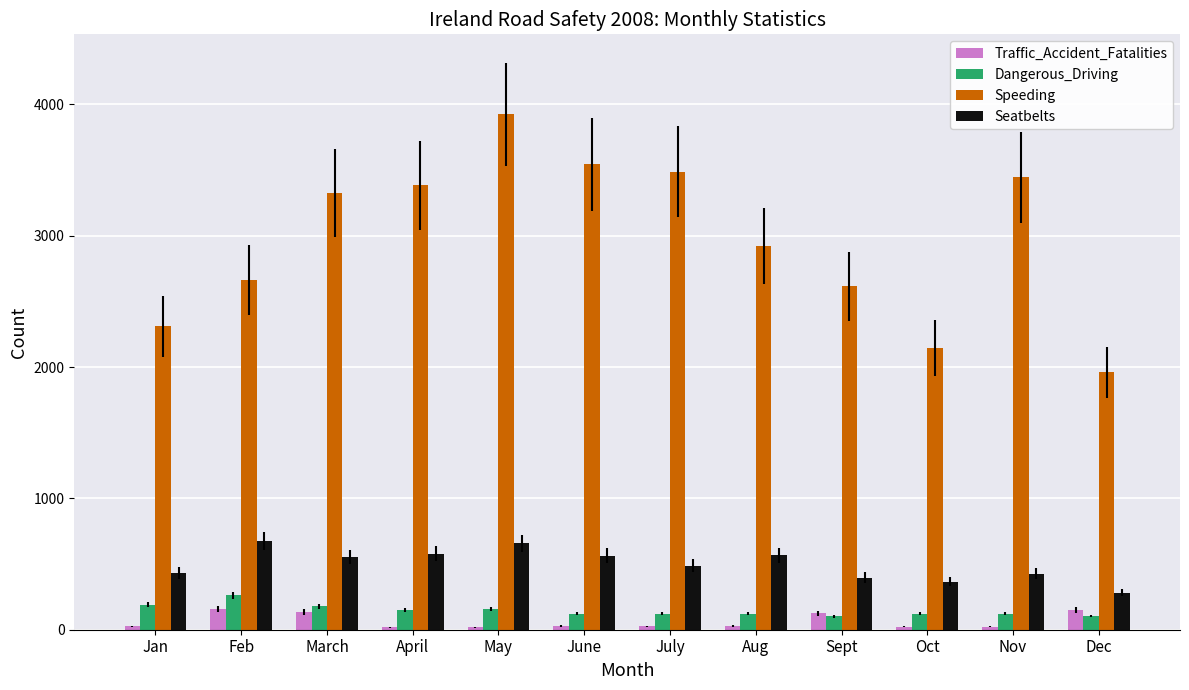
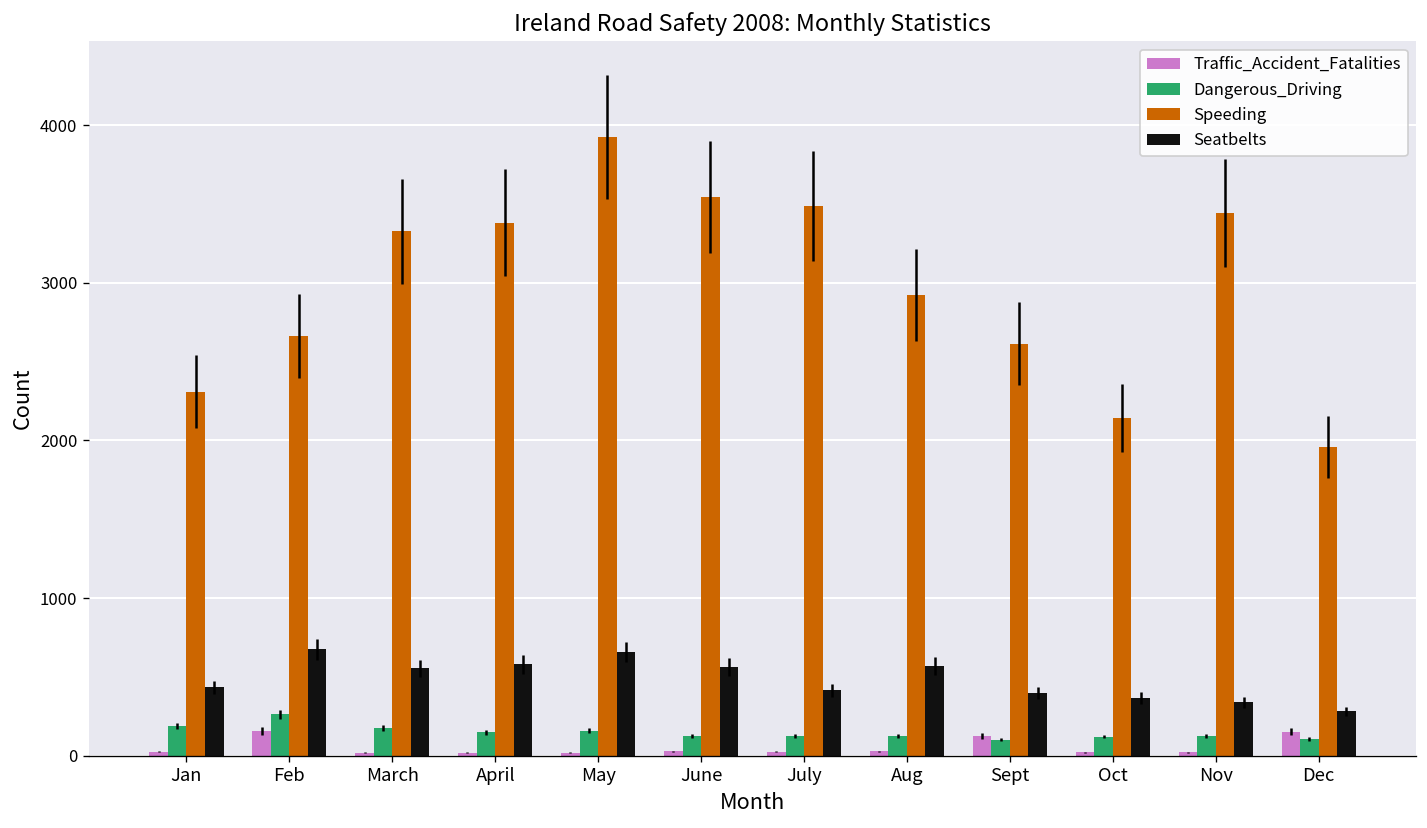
  {
    "Traffic_Accident_Fatalities": {
      "Jan": 30,
      "Feb": 160,
-     "March": 130,
+     "March": 20,
      "June": 30,
      "July": 30,
      "Aug": 30,
      "Sept": 120,
      "Oct": 20,
      "Nov": 20,
      "Dec": 150
    },
    "Dangerous_Driving": {
      "Jan": 190,
      "Feb": 260,
      "March": 180,
      "April": 150,
      "May": 160,
      "June": 120,
      "July": 120,
      "Aug": 120,
      "Sept": 100,
      "Oct": 120,
      "Nov": 120,
      "Dec": 110
    },
    "Speeding": {
      "Jan": 2310,
      "Feb": 2660,
      "March": 3330,
      "April": 3380,
      "May": 3920,
      "June": 3540,
      "July": 3490,
      "Aug": 2920,
      "Sept": 2610,
      "Oct": 2140,
      "Nov": 3440,
      "Dec": 1960
    },
    "Seatbelts": {
      "Jan": 430,
      "Feb": 670,
      "March": 550,
      "April": 580,
      "May": 660,
      "June": 560,
-     "July": 490,
+     "July": 410,
      "Aug": 570,
      "Sept": 400,
      "Oct": 370,
-     "Nov": 430,
+     "Nov": 340,
      "Dec": 280
    }
  }
